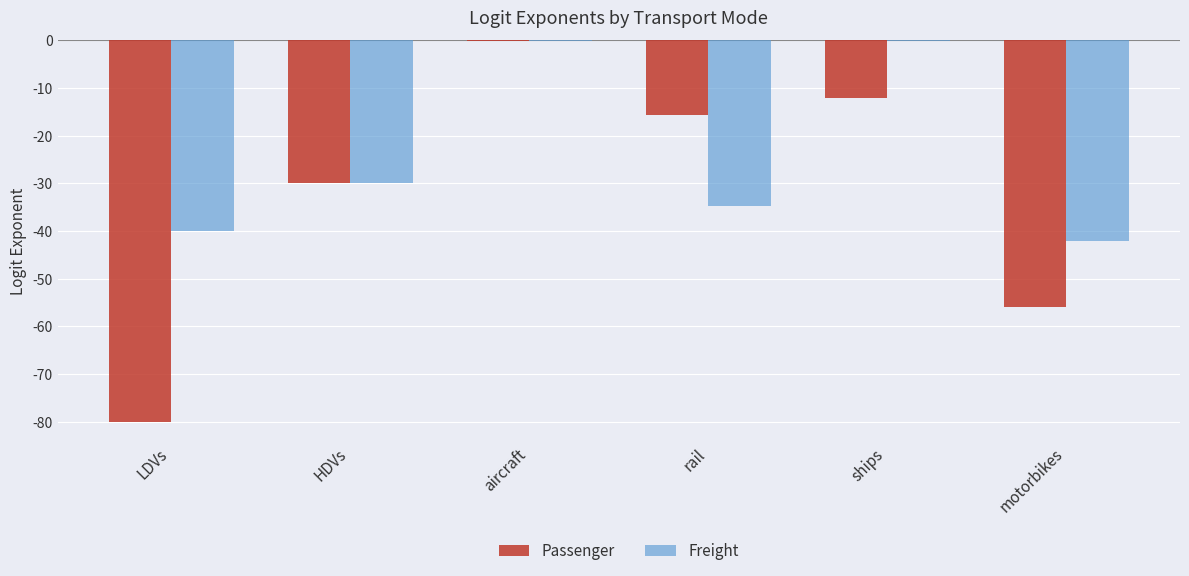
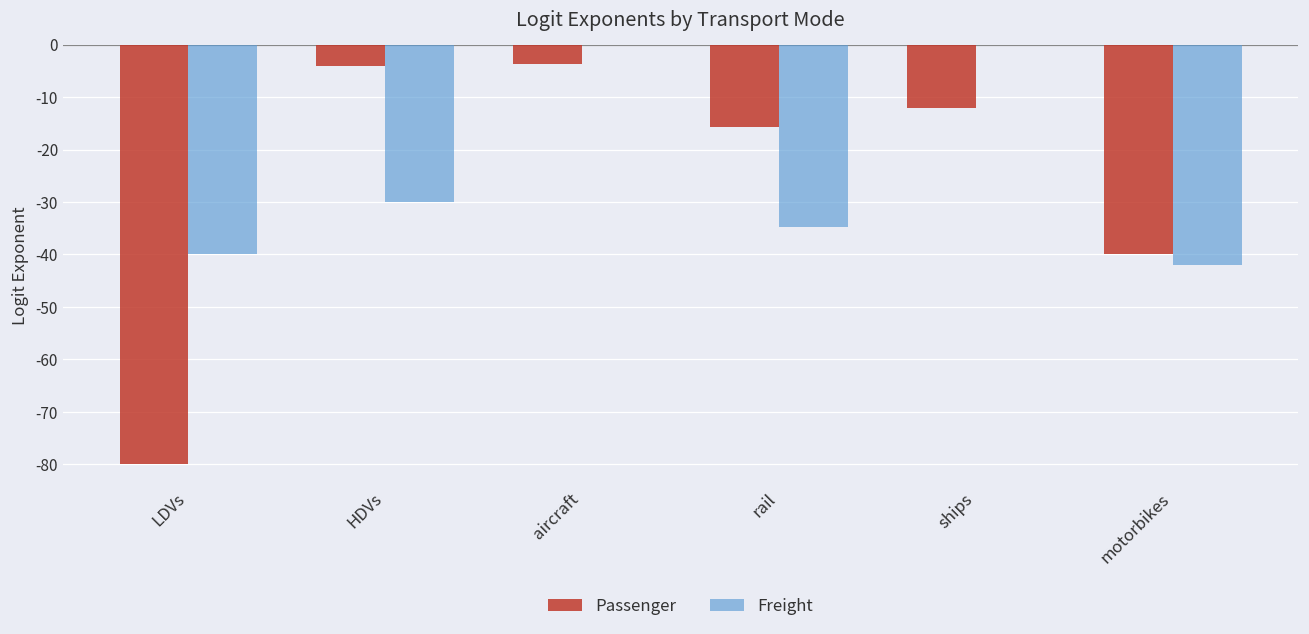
  {
    "Passenger": {
      "LDVs": -80,
-     "HDVs": -30,
-     "aircraft": 0,
+     "HDVs": -4,
+     "aircraft": -4,
      "rail": -16,
      "ships": -12,
-     "motorbikes": -56
+     "motorbikes": -40
    },
    "Freight": {
      "LDVs": -40,
      "HDVs": -30,
      "rail": -35,
      "motorbikes": -42
    }
  }
